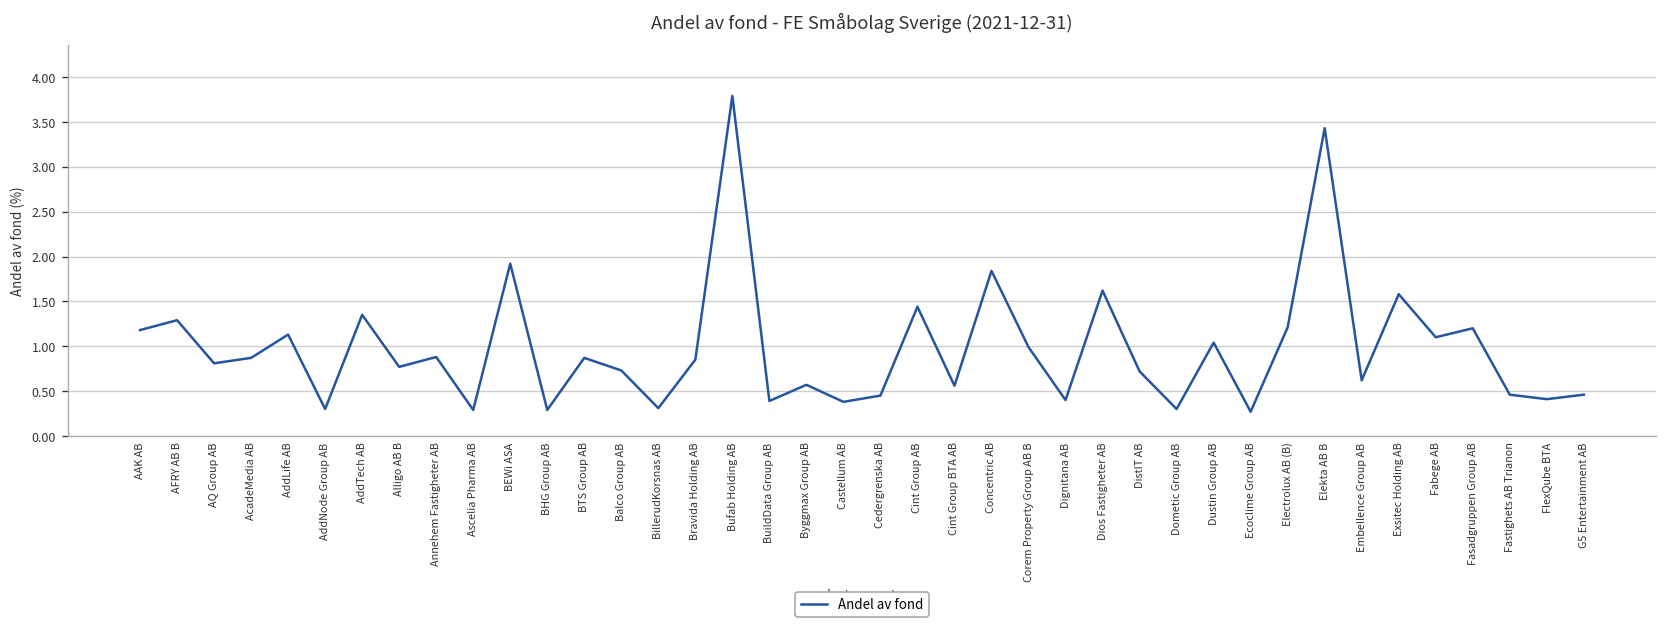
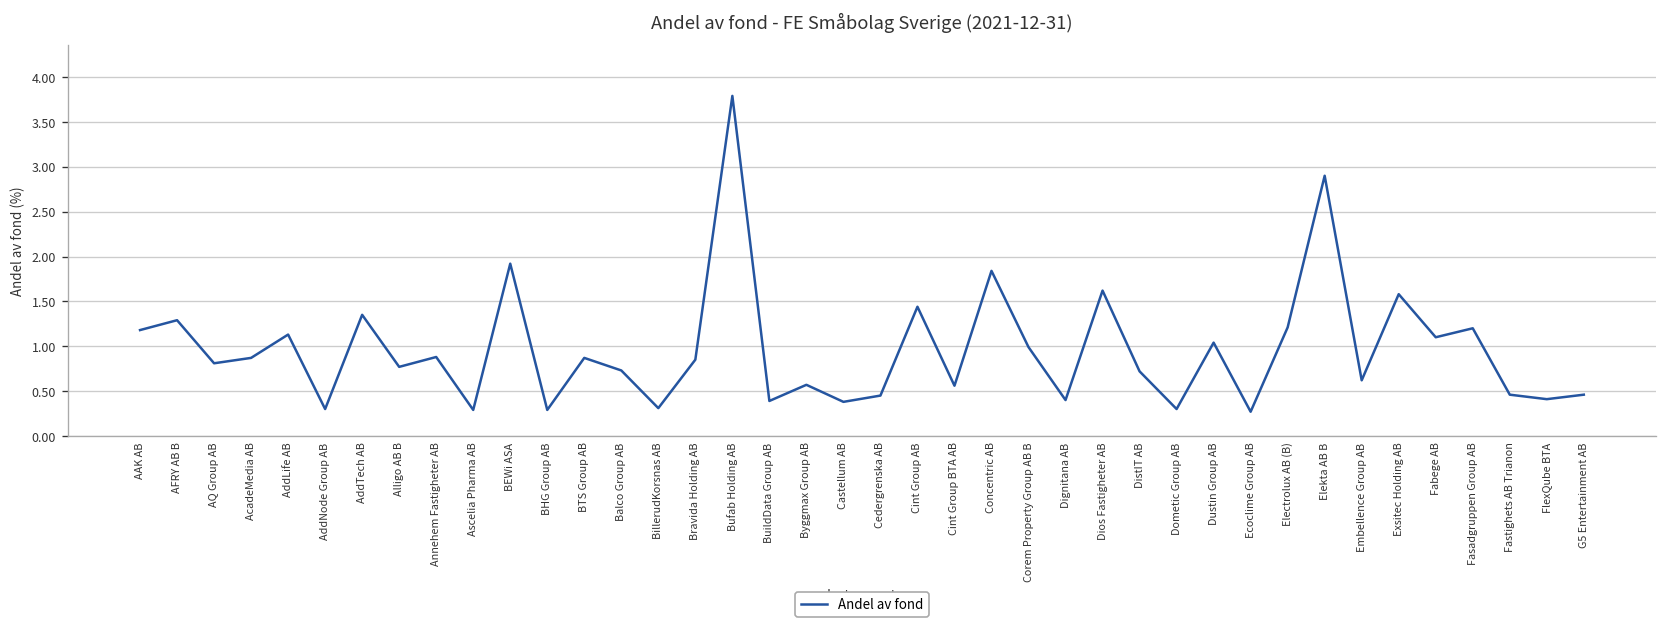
  {
    "AAK AB": 1.2,
    "AFRY AB B": 1.3,
    "AQ Group AB": 0.8,
    "AcadeMedia AB": 0.9,
    "AddLife AB": 1.1,
    "AddNode Group AB": 0.3,
    "AddTech AB": 1.4,
    "Alligo AB B": 0.8,
    "Annehem Fastigheter AB": 0.9,
    "Ascelia Pharma AB": 0.3,
    "BEWi ASA": 1.9,
    "BHG Group AB": 0.3,
    "BTS Group AB": 0.9,
    "Balco Group AB": 0.7,
    "BillerudKorsnas AB": 0.3,
    "Bravida Holding AB": 0.9,
    "Bufab Holding AB": 3.8,
    "BuildData Group AB": 0.4,
    "Byggmax Group AB": 0.6,
    "Castellum AB": 0.4,
    "Cedergrenska AB": 0.5,
    "Cint Group AB": 1.4,
    "Cint Group BTA AB": 0.6,
    "Concentric AB": 1.8,
    "Corem Property Group AB B": 1.0,
    "Dignitana AB": 0.4,
    "Dios Fastigheter AB": 1.6,
    "DistIT AB": 0.7,
    "Dometic Group AB": 0.3,
    "Dustin Group AB": 1.0,
    "Ecoclime Group AB": 0.3,
    "Electrolux AB (B)": 1.2,
-   "Elekta AB B": 3.4,
+   "Elekta AB B": 2.9,
    "Embellence Group AB": 0.6,
    "Exsitec Holding AB": 1.6,
    "Fabege AB": 1.1,
    "Fasadgruppen Group AB": 1.2,
    "Fastighets AB Trianon": 0.5,
    "FlexQube BTA": 0.4,
    "G5 Entertainment AB": 0.5
  }
